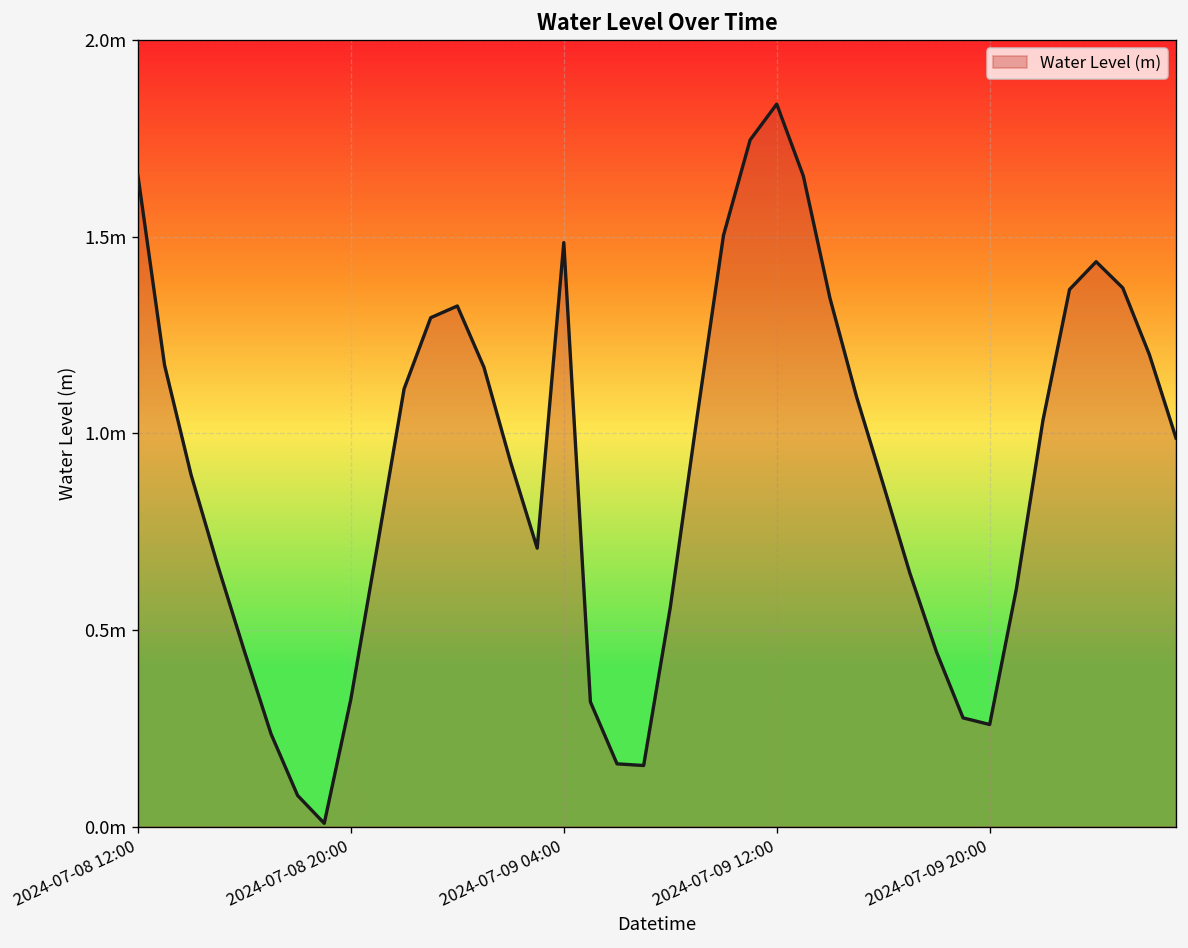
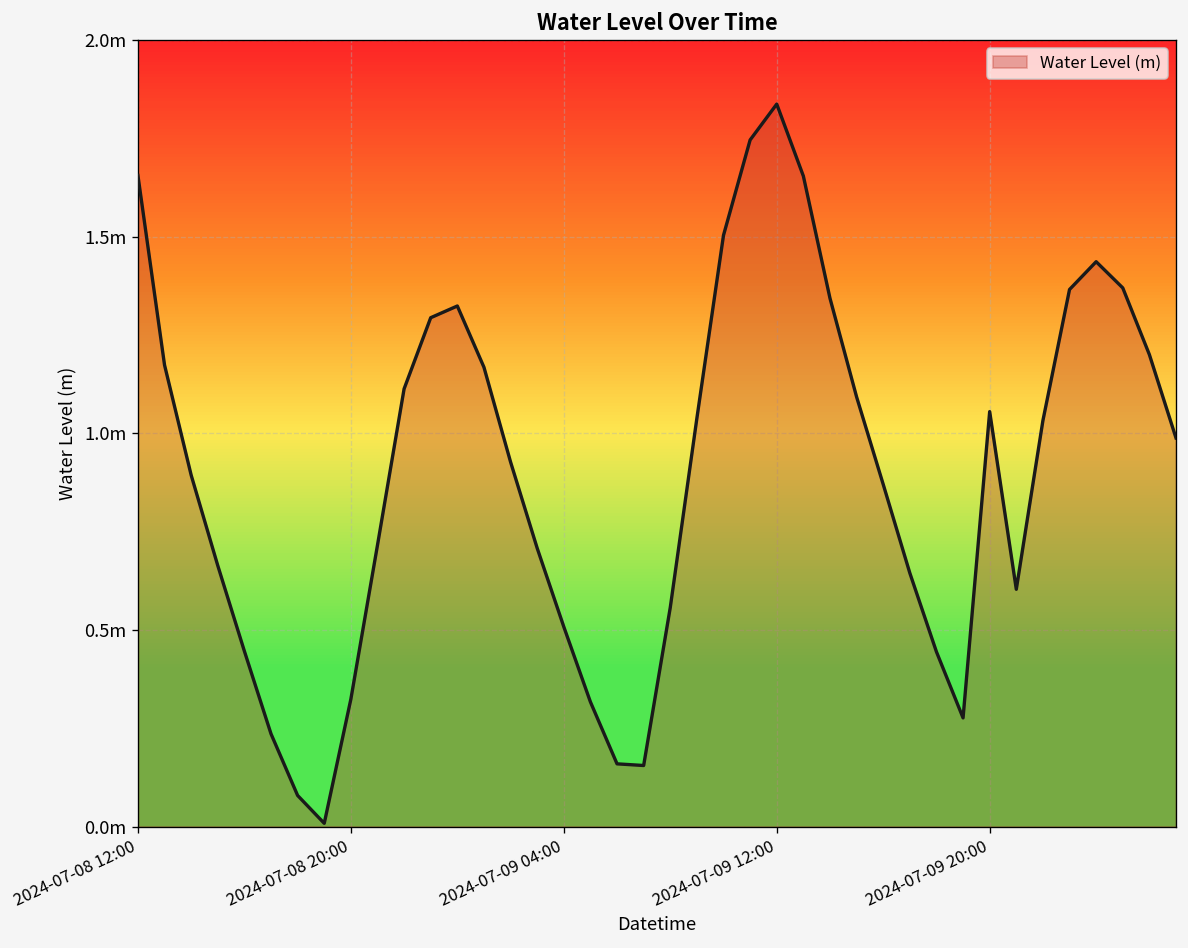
  {
    "2024-07-08 12:00": "1.66m",
    "2024-07-08 20:00": "0.32m",
-   "2024-07-09 04:00": "1.49m",
+   "2024-07-09 04:00": "0.51m",
    "2024-07-09 12:00": "1.84m",
-   "2024-07-09 20:00": "0.26m"
+   "2024-07-09 20:00": "1.06m"
  }
